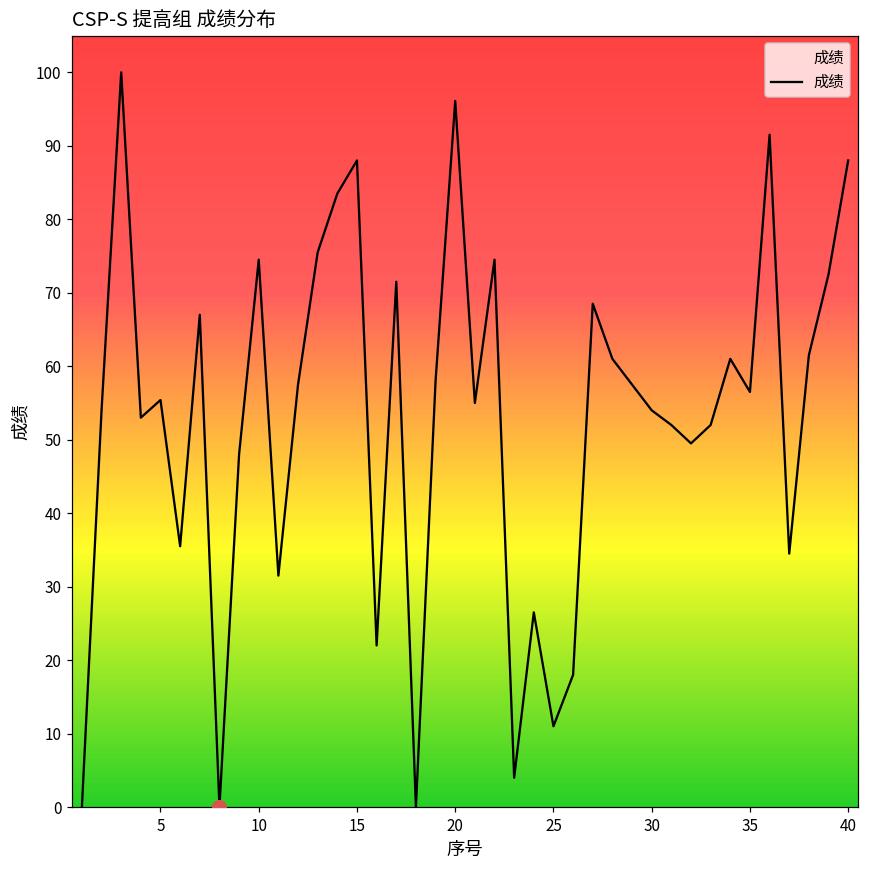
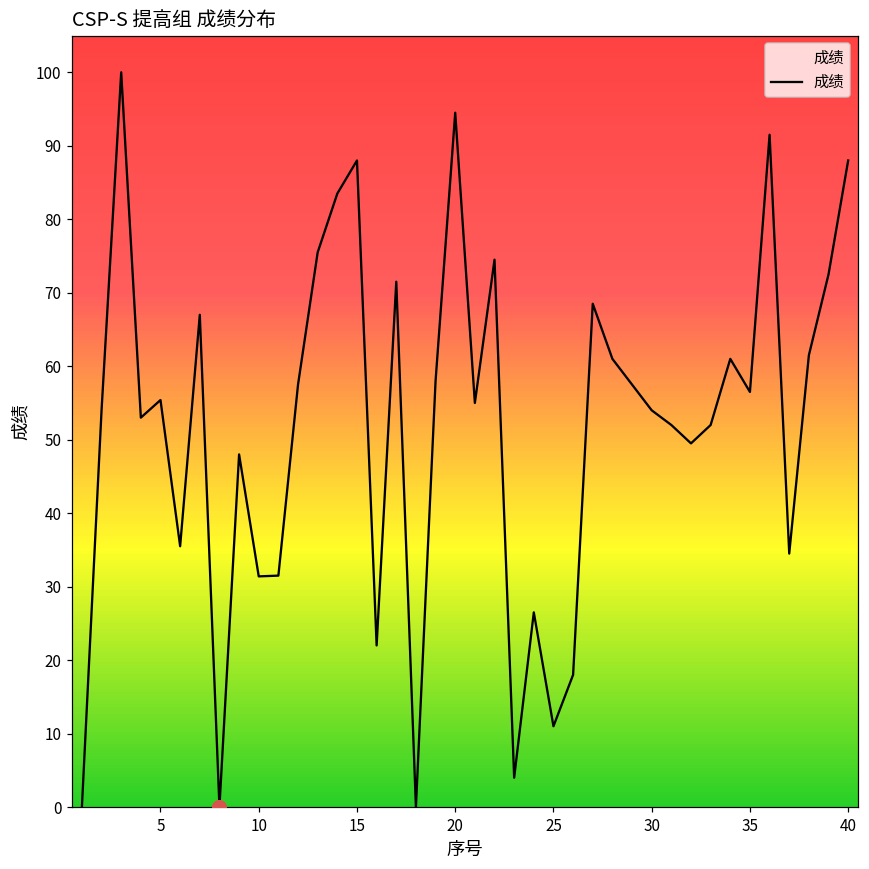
  {
    "成绩": {
      "5": 55,
-     "10": 75,
+     "10": 31,
      "15": 88,
-     "20": 96,
+     "20": 95,
      "25": 11,
      "30": 54,
      "35": 57,
      "40": 88
    }
  }
